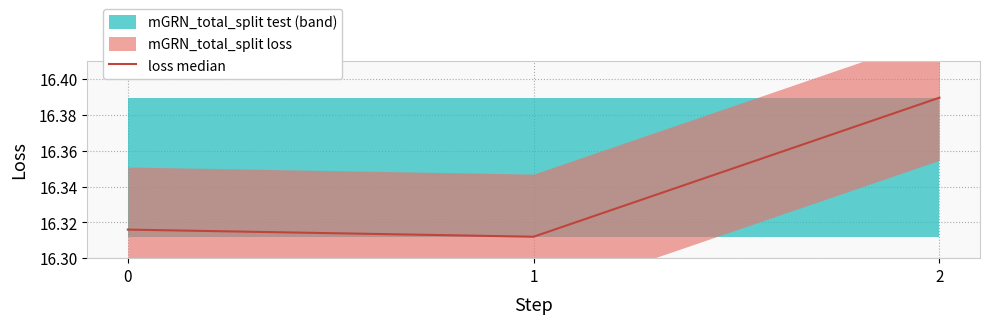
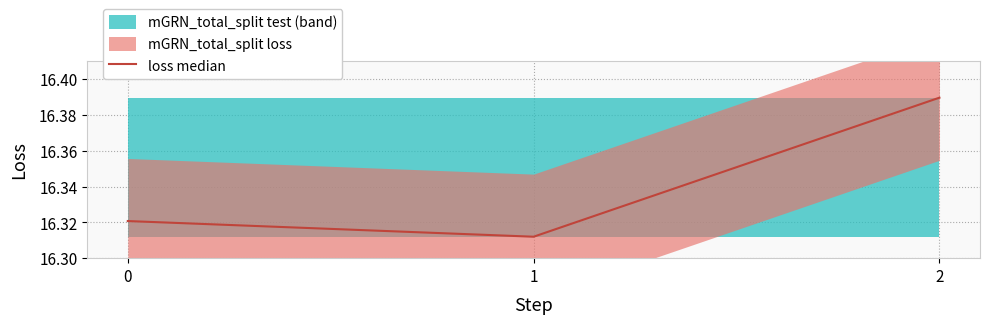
  {
    "loss median": {
-     "0": 16.316,
+     "0": 16.321,
      "1": 16.312
    },
    "mGRN_total_split test (band)": {
      "0": 16.390,
      "1": 16.390
    }
  }
